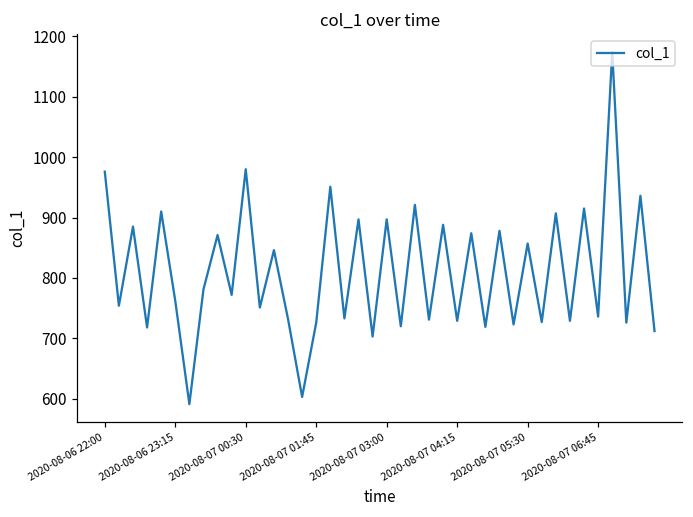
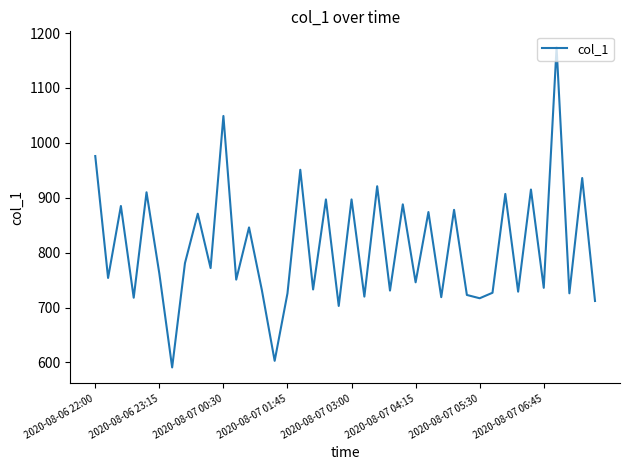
  {
    "2020-08-06 22:00": 980,
    "2020-08-06 23:15": 760,
-   "2020-08-07 00:30": 980,
+   "2020-08-07 00:30": 1050,
    "2020-08-07 01:45": 730,
    "2020-08-07 03:00": 900,
-   "2020-08-07 04:15": 730,
-   "2020-08-07 05:30": 860,
+   "2020-08-07 04:15": 750,
+   "2020-08-07 05:30": 720,
    "2020-08-07 06:45": 740
  }
